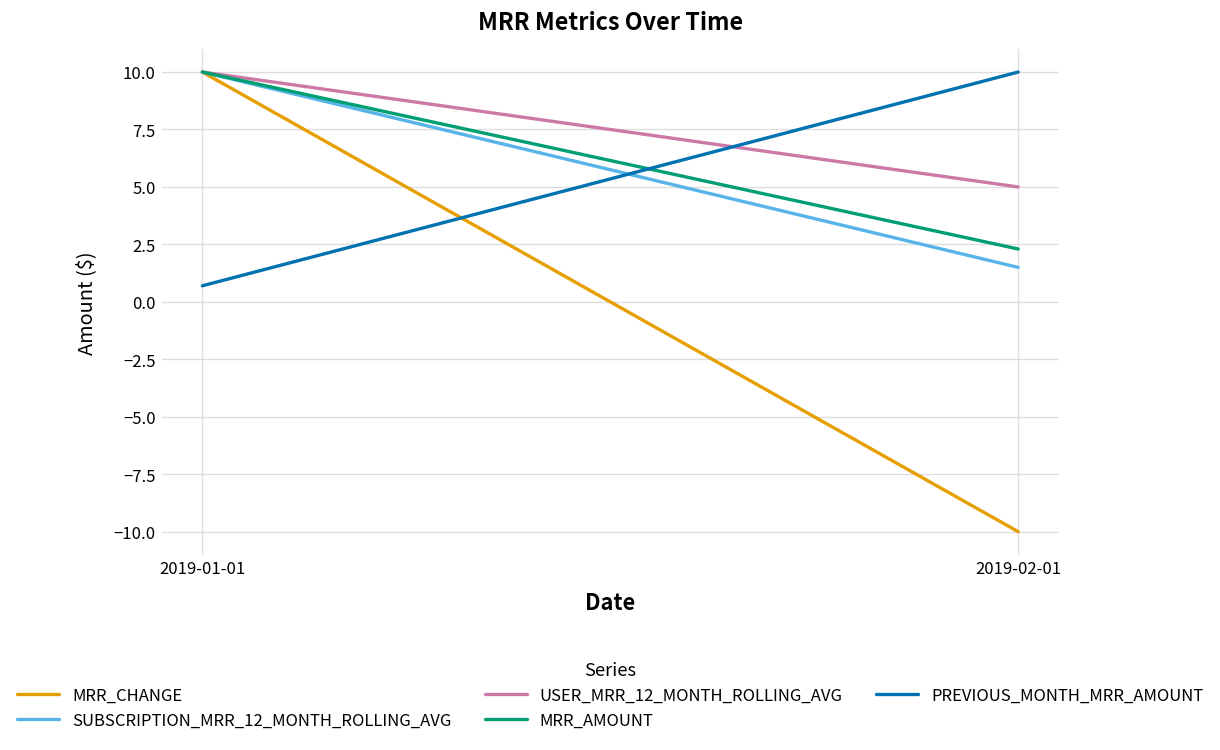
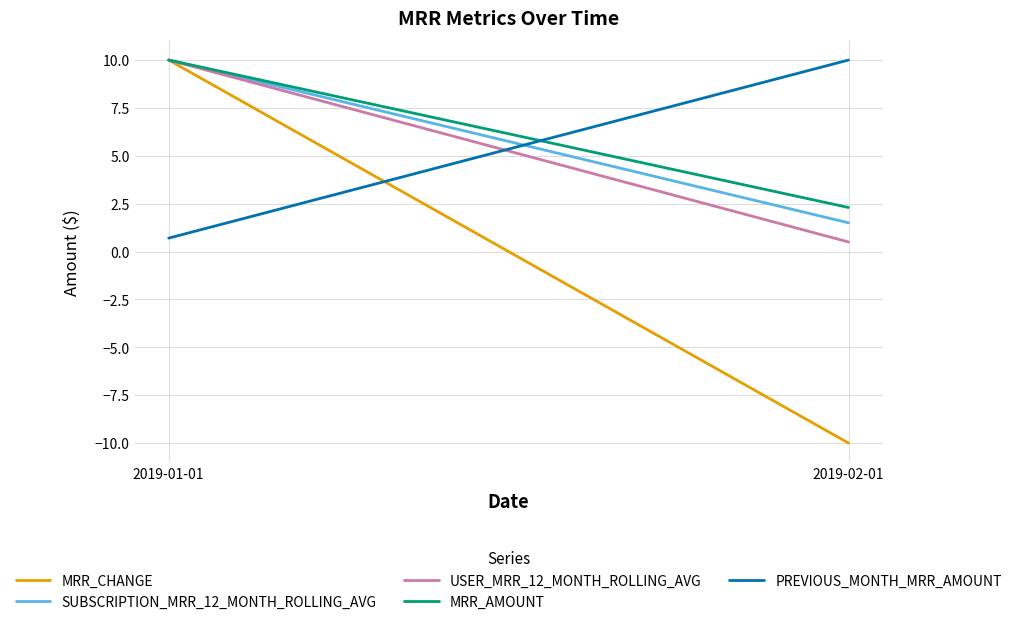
  {
    "MRR_CHANGE": {
      "2019-02-01": -10.0
    },
    "SUBSCRIPTION_MRR_12_MONTH_ROLLING_AVG": {
      "2019-02-01": 1.5
    },
    "USER_MRR_12_MONTH_ROLLING_AVG": {
-     "2019-02-01": 5.0
+     "2019-02-01": 0.5
    },
    "MRR_AMOUNT": {
      "2019-02-01": 2.3
    },
    "PREVIOUS_MONTH_MRR_AMOUNT": {
      "2019-01-01": 0.7,
      "2019-02-01": 10.0
    }
  }
